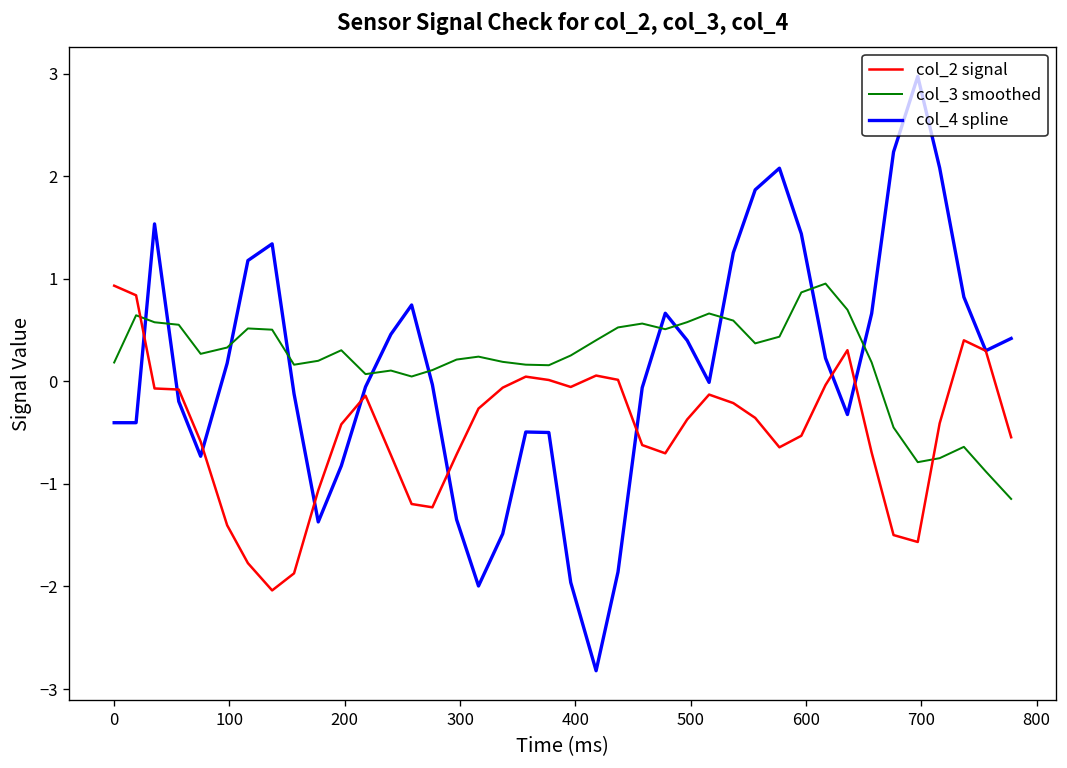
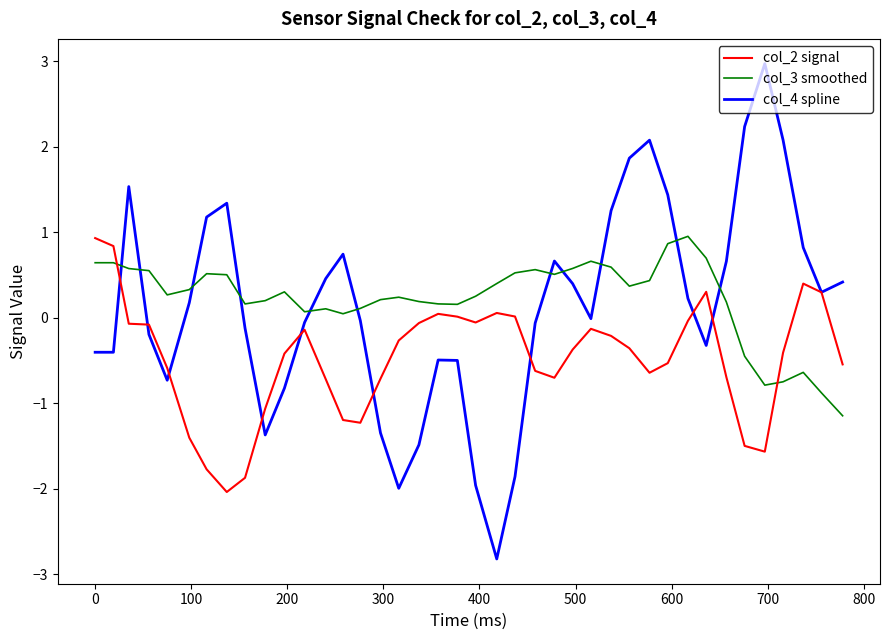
  {
    "col_2 signal": {
      "0": 0.9
    },
    "col_3 smoothed": {
-     "0": 0.2
+     "0": 0.6
    },
    "col_4 spline": {
      "0": -0.4
    }
  }
